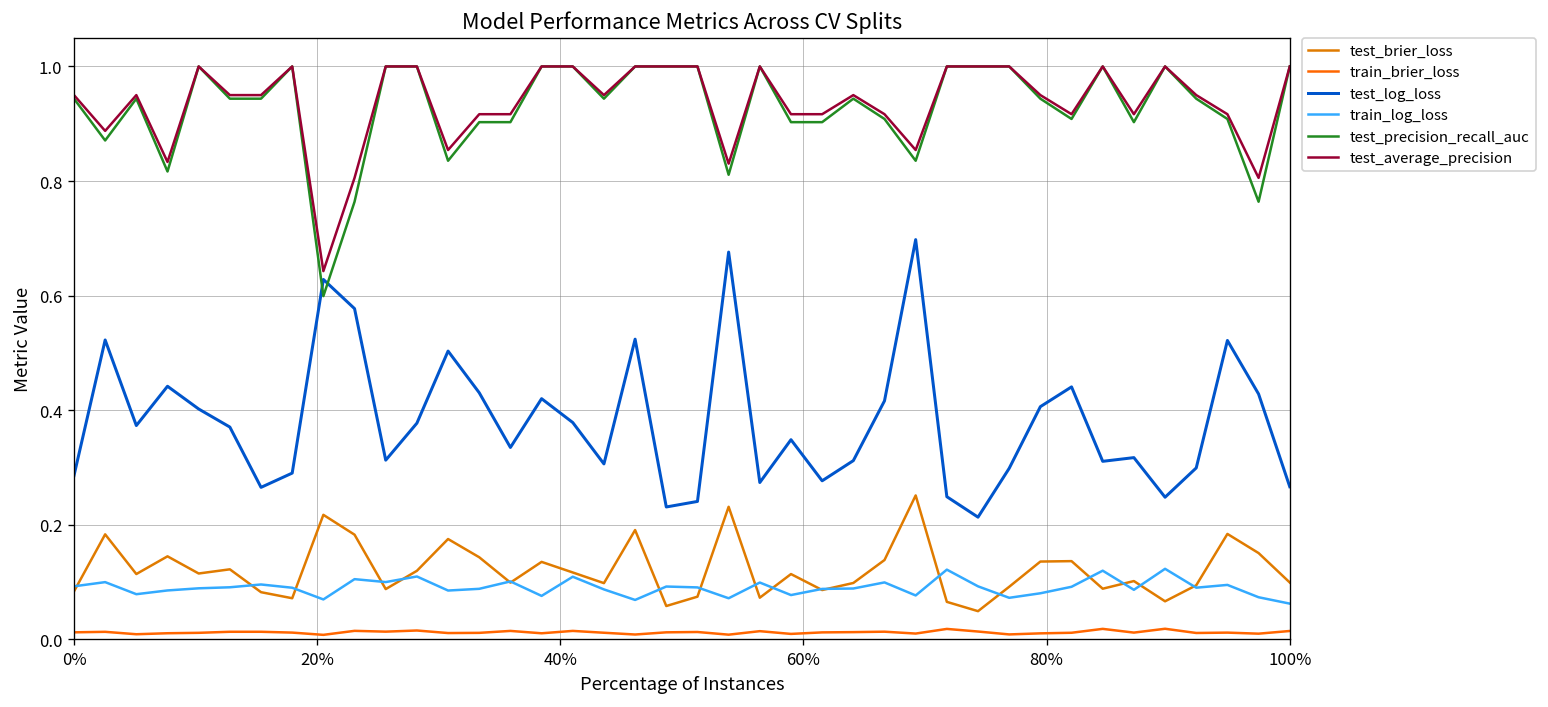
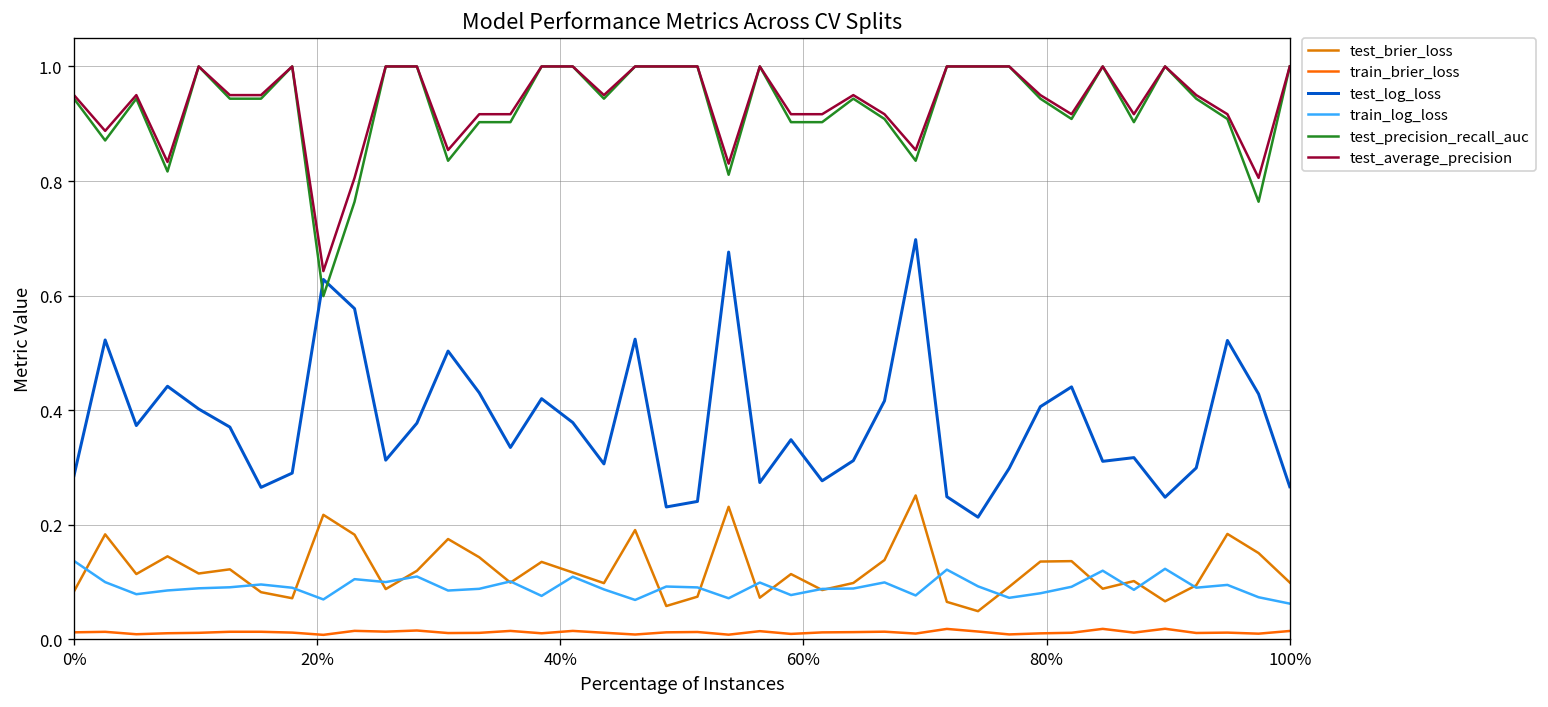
  {
    "test_log_loss": {
      "0%": 0.29,
      "100%": 0.27
    },
    "train_log_loss": {
-     "0%": 0.09,
+     "0%": 0.14,
      "100%": 0.06
    },
    "test_precision_recall_auc": {
      "0%": 0.94
    },
    "test_average_precision": {
      "0%": 0.95
    }
  }
